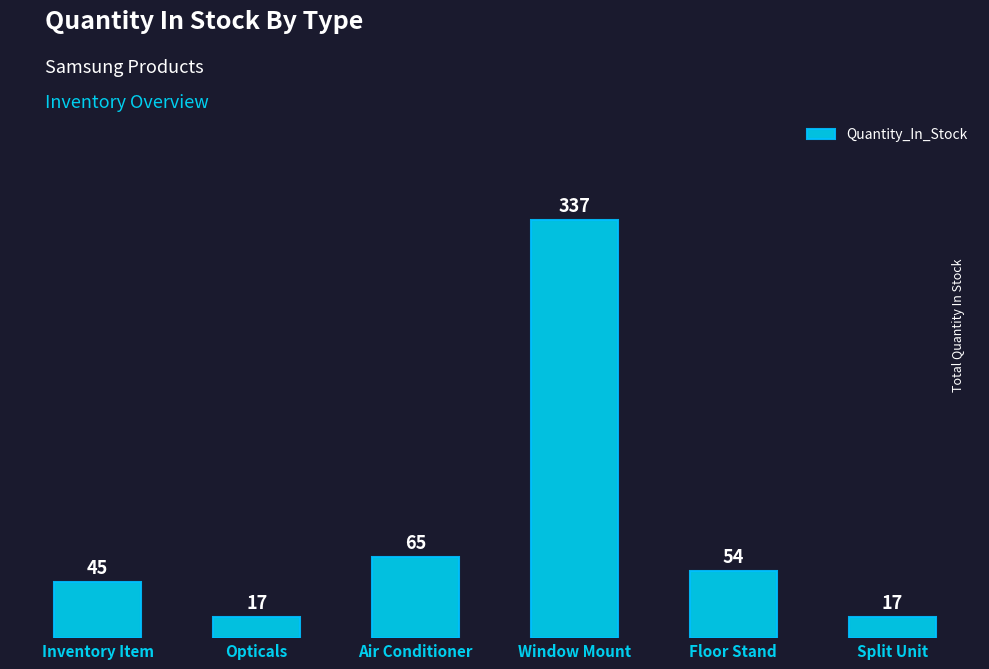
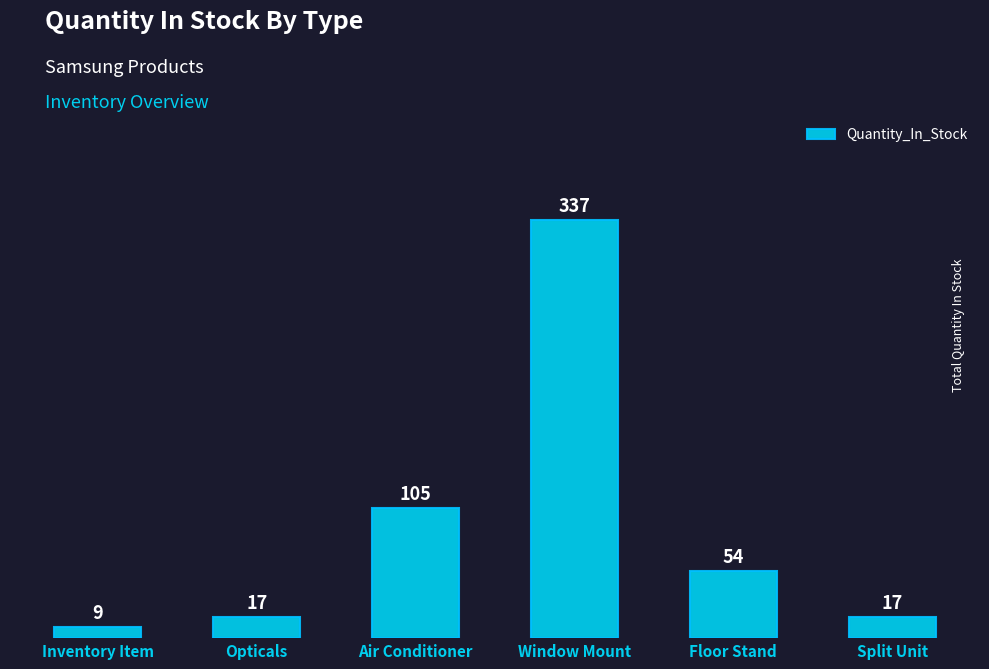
  {
-   "Inventory Item": 45,
+   "Inventory Item": 9,
    "Opticals": 17,
-   "Air Conditioner": 65,
+   "Air Conditioner": 105,
    "Window Mount": 337,
    "Floor Stand": 54,
    "Split Unit": 17
  }
